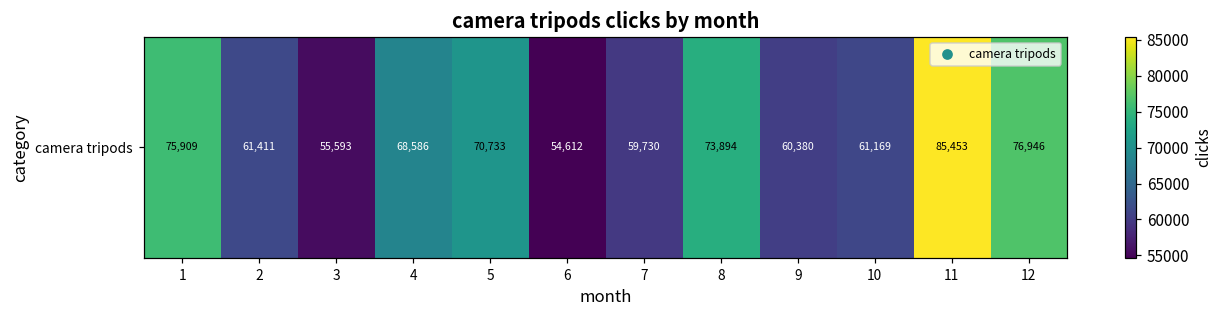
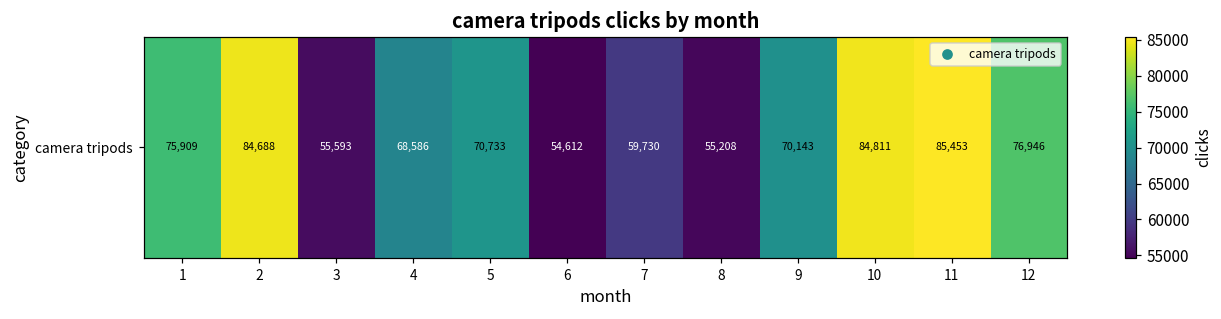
  {
    "camera tripods": {
      "1": "75,909",
-     "2": "61,411",
+     "2": "84,688",
      "3": "55,593",
      "4": "68,586",
      "5": "70,733",
      "6": "54,612",
      "7": "59,730",
-     "8": "73,894",
-     "9": "60,380",
-     "10": "61,169",
+     "8": "55,208",
+     "9": "70,143",
+     "10": "84,811",
      "11": "85,453",
      "12": "76,946"
    }
  }
